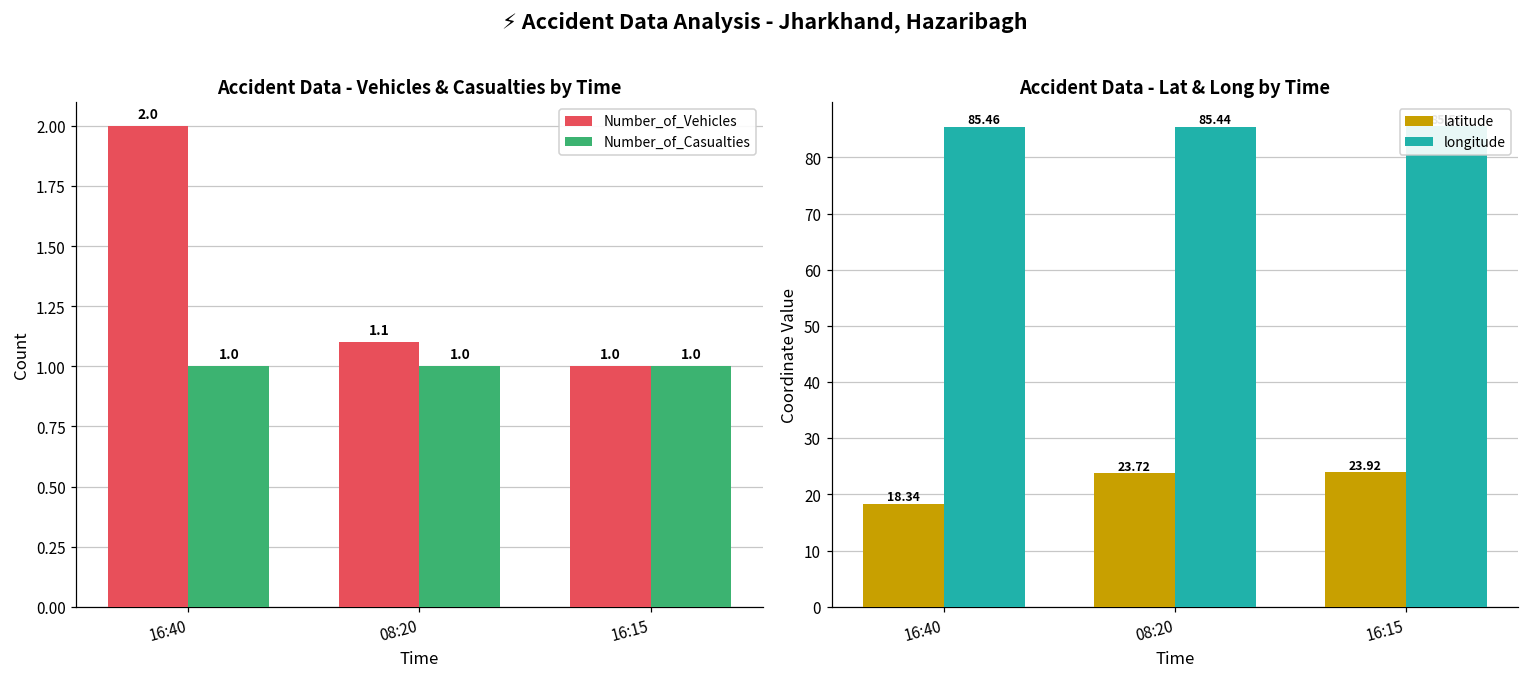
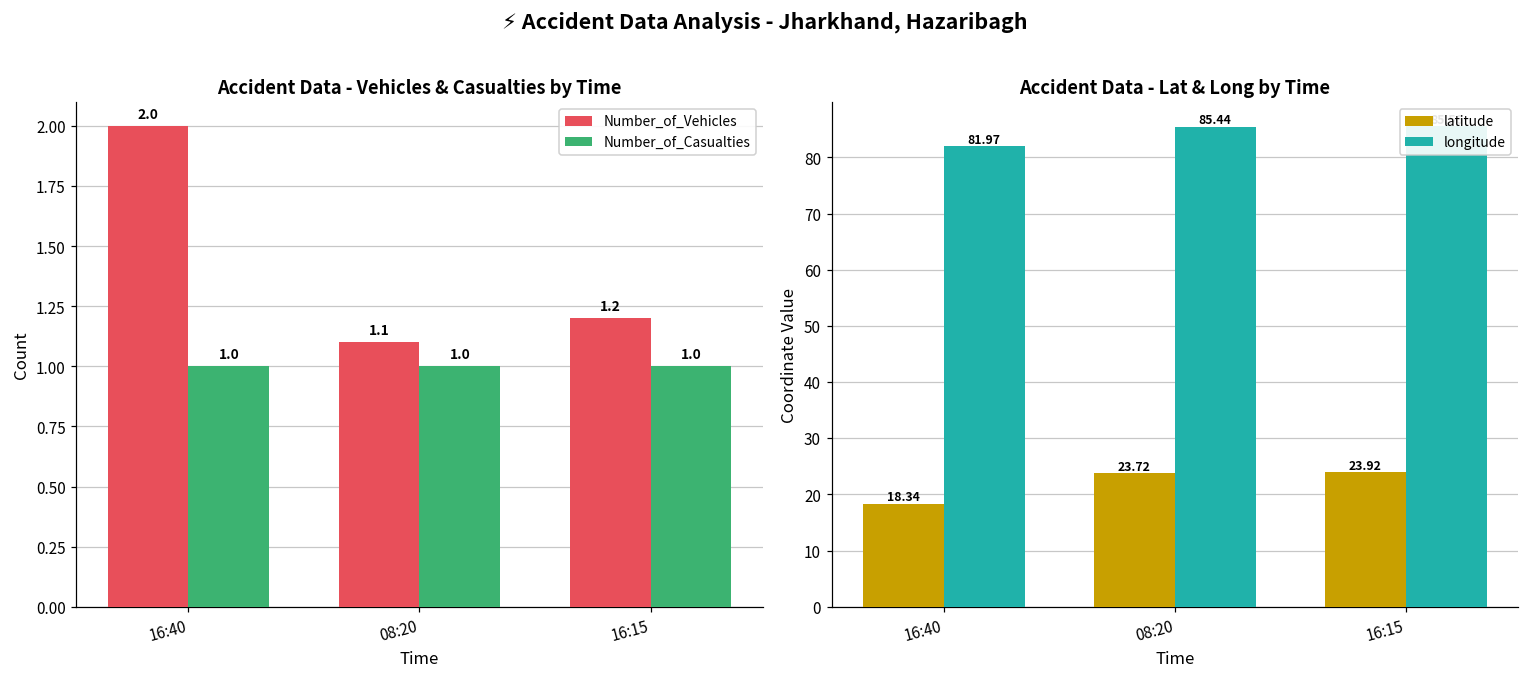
  {
    "Accident Data - Vehicles & Casualties by Time": {
      "Number_of_Vehicles": {
        "16:40": 2.0,
        "08:20": 1.1,
-       "16:15": 1.0
+       "16:15": 1.2
      },
      "Number_of_Casualties": {
        "16:40": 1.0,
        "08:20": 1.0,
        "16:15": 1.0
      }
    },
    "Accident Data - Lat & Long by Time": {
      "latitude": {
        "16:40": 18.34,
        "08:20": 23.72,
        "16:15": 23.92
      },
      "longitude": {
-       "16:40": 85.46,
+       "16:40": 81.97,
        "08:20": 85.44
      }
    }
  }
